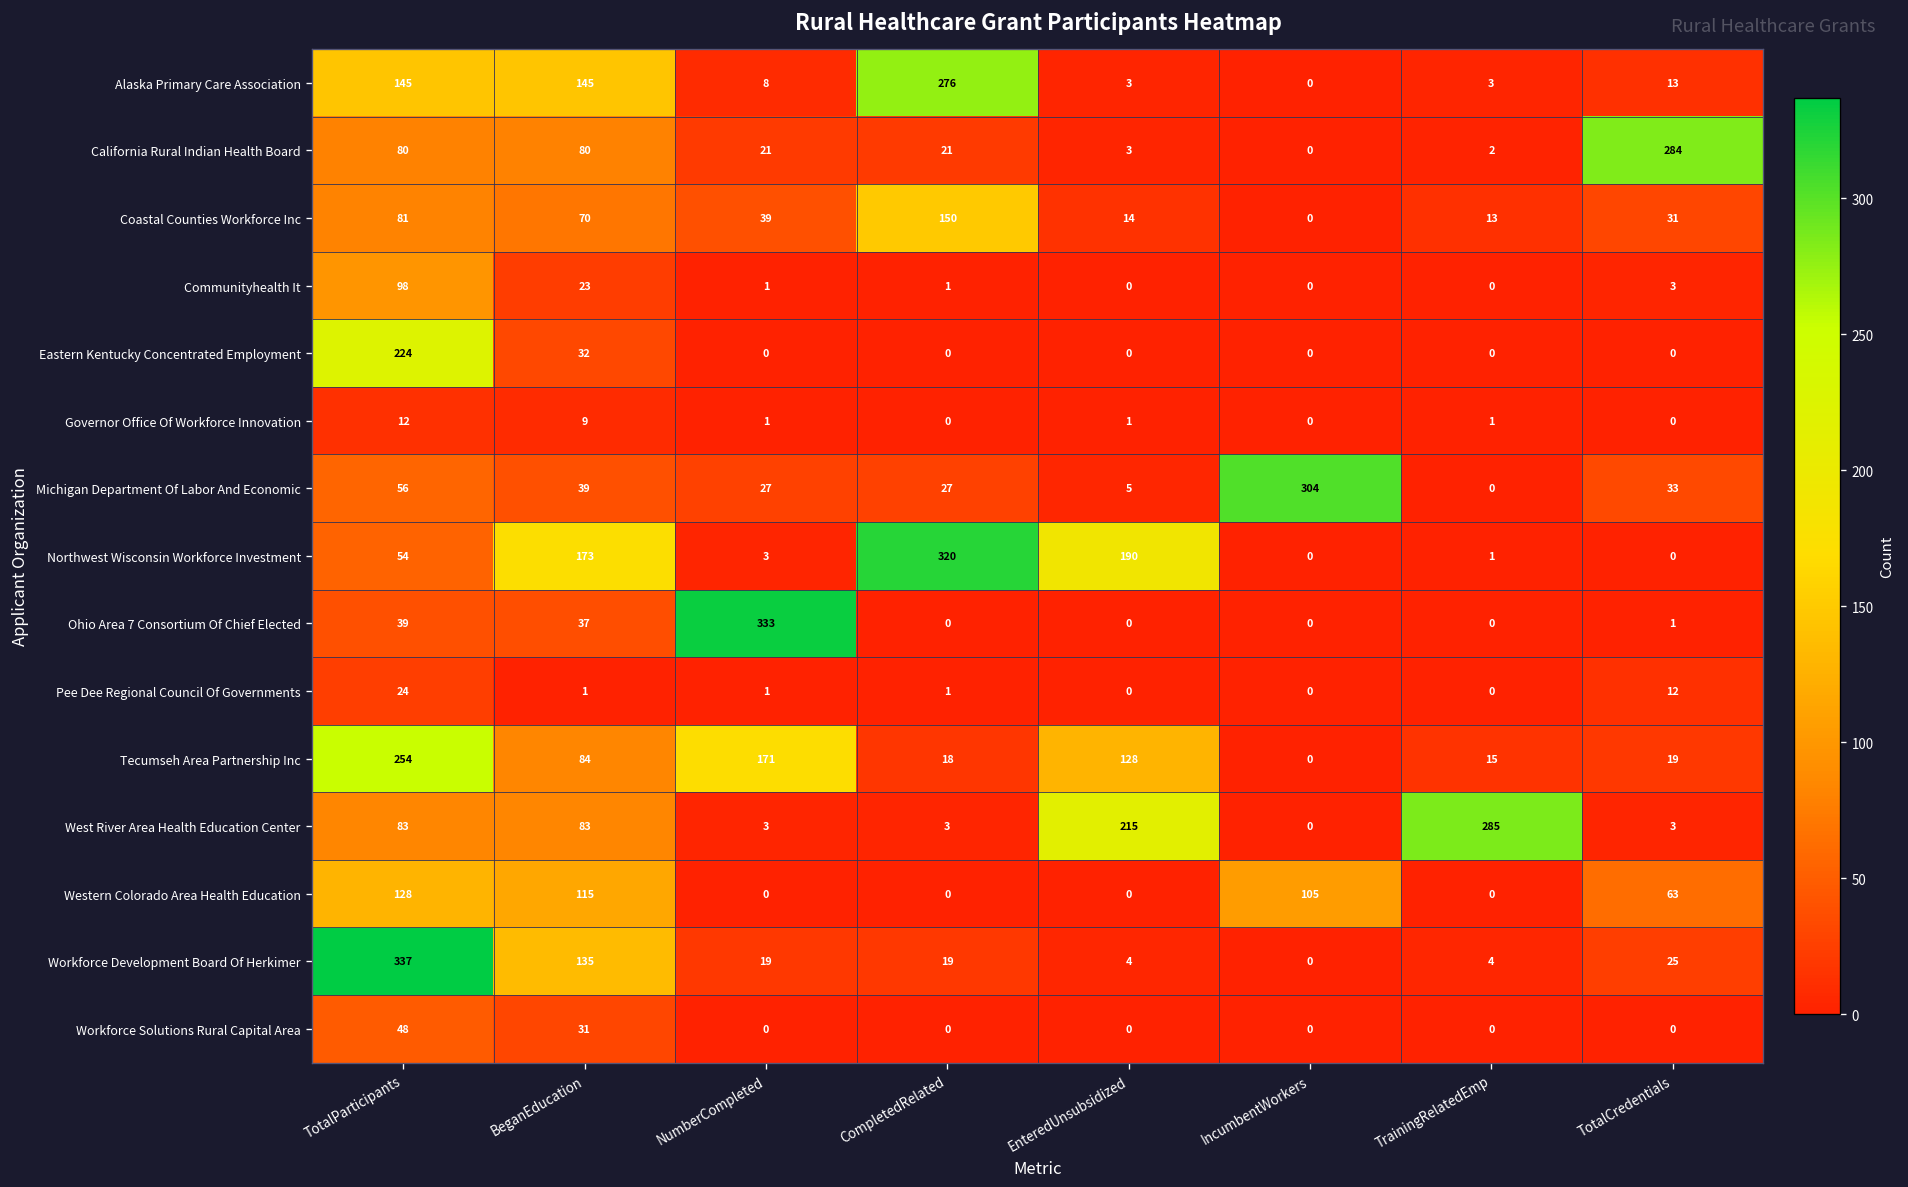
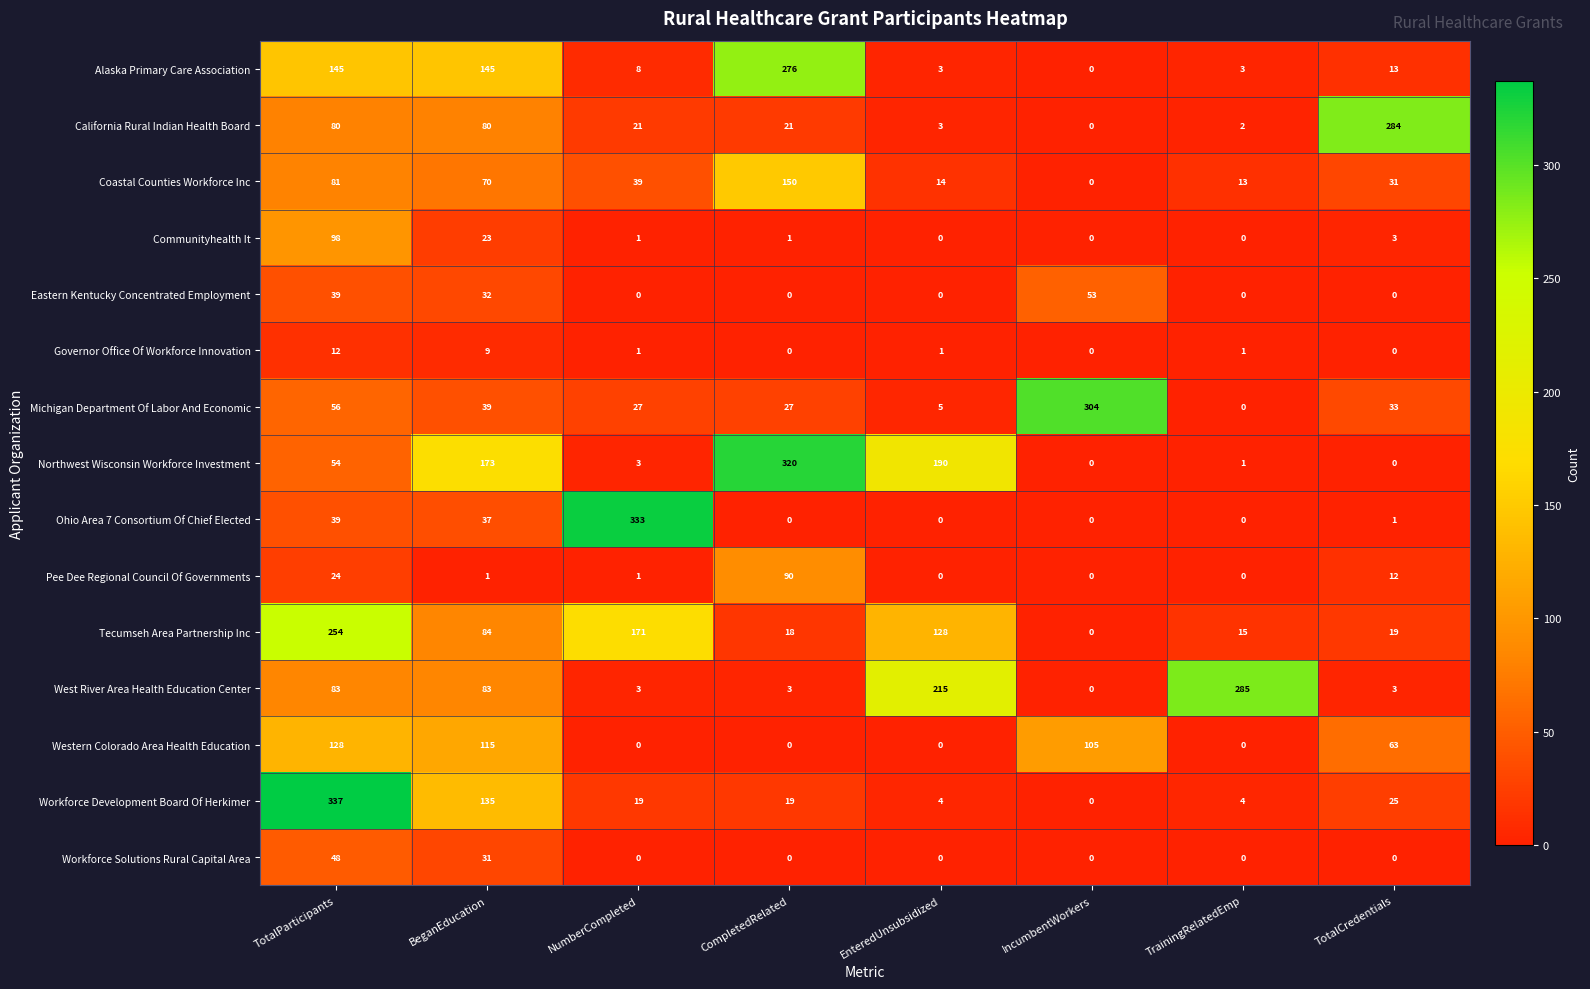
  {
    "Alaska Primary Care Association": {
      "TotalParticipants": 145,
      "BeganEducation": 145,
      "NumberCompleted": 8,
      "CompletedRelated": 276,
      "EnteredUnsubsidized": 3,
      "IncumbentWorkers": 0,
      "TrainingRelatedEmp": 3,
      "TotalCredentials": 13
    },
    "California Rural Indian Health Board": {
      "TotalParticipants": 80,
      "BeganEducation": 80,
      "NumberCompleted": 21,
      "CompletedRelated": 21,
      "EnteredUnsubsidized": 3,
      "IncumbentWorkers": 0,
      "TrainingRelatedEmp": 2,
      "TotalCredentials": 284
    },
    "Coastal Counties Workforce Inc": {
      "TotalParticipants": 81,
      "BeganEducation": 70,
      "NumberCompleted": 39,
      "CompletedRelated": 150,
      "EnteredUnsubsidized": 14,
      "IncumbentWorkers": 0,
      "TrainingRelatedEmp": 13,
      "TotalCredentials": 31
    },
    "Communityhealth It": {
      "TotalParticipants": 98,
      "BeganEducation": 23,
      "NumberCompleted": 1,
      "CompletedRelated": 1,
      "EnteredUnsubsidized": 0,
      "IncumbentWorkers": 0,
      "TrainingRelatedEmp": 0,
      "TotalCredentials": 3
    },
    "Eastern Kentucky Concentrated Employment": {
-     "TotalParticipants": 224,
+     "TotalParticipants": 39,
      "BeganEducation": 32,
      "NumberCompleted": 0,
      "CompletedRelated": 0,
      "EnteredUnsubsidized": 0,
-     "IncumbentWorkers": 0,
+     "IncumbentWorkers": 53,
      "TrainingRelatedEmp": 0,
      "TotalCredentials": 0
    },
    "Governor Office Of Workforce Innovation": {
      "TotalParticipants": 12,
      "BeganEducation": 9,
      "NumberCompleted": 1,
      "CompletedRelated": 0,
      "EnteredUnsubsidized": 1,
      "IncumbentWorkers": 0,
      "TrainingRelatedEmp": 1,
      "TotalCredentials": 0
    },
    "Michigan Department Of Labor And Economic": {
      "TotalParticipants": 56,
      "BeganEducation": 39,
      "NumberCompleted": 27,
      "CompletedRelated": 27,
      "EnteredUnsubsidized": 5,
      "IncumbentWorkers": 304,
      "TrainingRelatedEmp": 0,
      "TotalCredentials": 33
    },
    "Northwest Wisconsin Workforce Investment": {
      "TotalParticipants": 54,
      "BeganEducation": 173,
      "NumberCompleted": 3,
      "CompletedRelated": 320,
      "EnteredUnsubsidized": 190,
      "IncumbentWorkers": 0,
      "TrainingRelatedEmp": 1,
      "TotalCredentials": 0
    },
    "Ohio Area 7 Consortium Of Chief Elected": {
      "TotalParticipants": 39,
      "BeganEducation": 37,
      "NumberCompleted": 333,
      "CompletedRelated": 0,
      "EnteredUnsubsidized": 0,
      "IncumbentWorkers": 0,
      "TrainingRelatedEmp": 0,
      "TotalCredentials": 1
    },
    "Pee Dee Regional Council Of Governments": {
      "TotalParticipants": 24,
      "BeganEducation": 1,
      "NumberCompleted": 1,
-     "CompletedRelated": 1,
+     "CompletedRelated": 90,
      "EnteredUnsubsidized": 0,
      "IncumbentWorkers": 0,
      "TrainingRelatedEmp": 0,
      "TotalCredentials": 12
    },
    "Tecumseh Area Partnership Inc": {
      "TotalParticipants": 254,
      "BeganEducation": 84,
      "NumberCompleted": 171,
      "CompletedRelated": 18,
      "EnteredUnsubsidized": 128,
      "IncumbentWorkers": 0,
      "TrainingRelatedEmp": 15,
      "TotalCredentials": 19
    },
    "West River Area Health Education Center": {
      "TotalParticipants": 83,
      "BeganEducation": 83,
      "NumberCompleted": 3,
      "CompletedRelated": 3,
      "EnteredUnsubsidized": 215,
      "IncumbentWorkers": 0,
      "TrainingRelatedEmp": 285,
      "TotalCredentials": 3
    },
    "Western Colorado Area Health Education": {
      "TotalParticipants": 128,
      "BeganEducation": 115,
      "NumberCompleted": 0,
      "CompletedRelated": 0,
      "EnteredUnsubsidized": 0,
      "IncumbentWorkers": 105,
      "TrainingRelatedEmp": 0,
      "TotalCredentials": 63
    },
    "Workforce Development Board Of Herkimer": {
      "TotalParticipants": 337,
      "BeganEducation": 135,
      "NumberCompleted": 19,
      "CompletedRelated": 19,
      "EnteredUnsubsidized": 4,
      "IncumbentWorkers": 0,
      "TrainingRelatedEmp": 4,
      "TotalCredentials": 25
    },
    "Workforce Solutions Rural Capital Area": {
      "TotalParticipants": 48,
      "BeganEducation": 31,
      "NumberCompleted": 0,
      "CompletedRelated": 0,
      "EnteredUnsubsidized": 0,
      "IncumbentWorkers": 0,
      "TrainingRelatedEmp": 0,
      "TotalCredentials": 0
    }
  }
